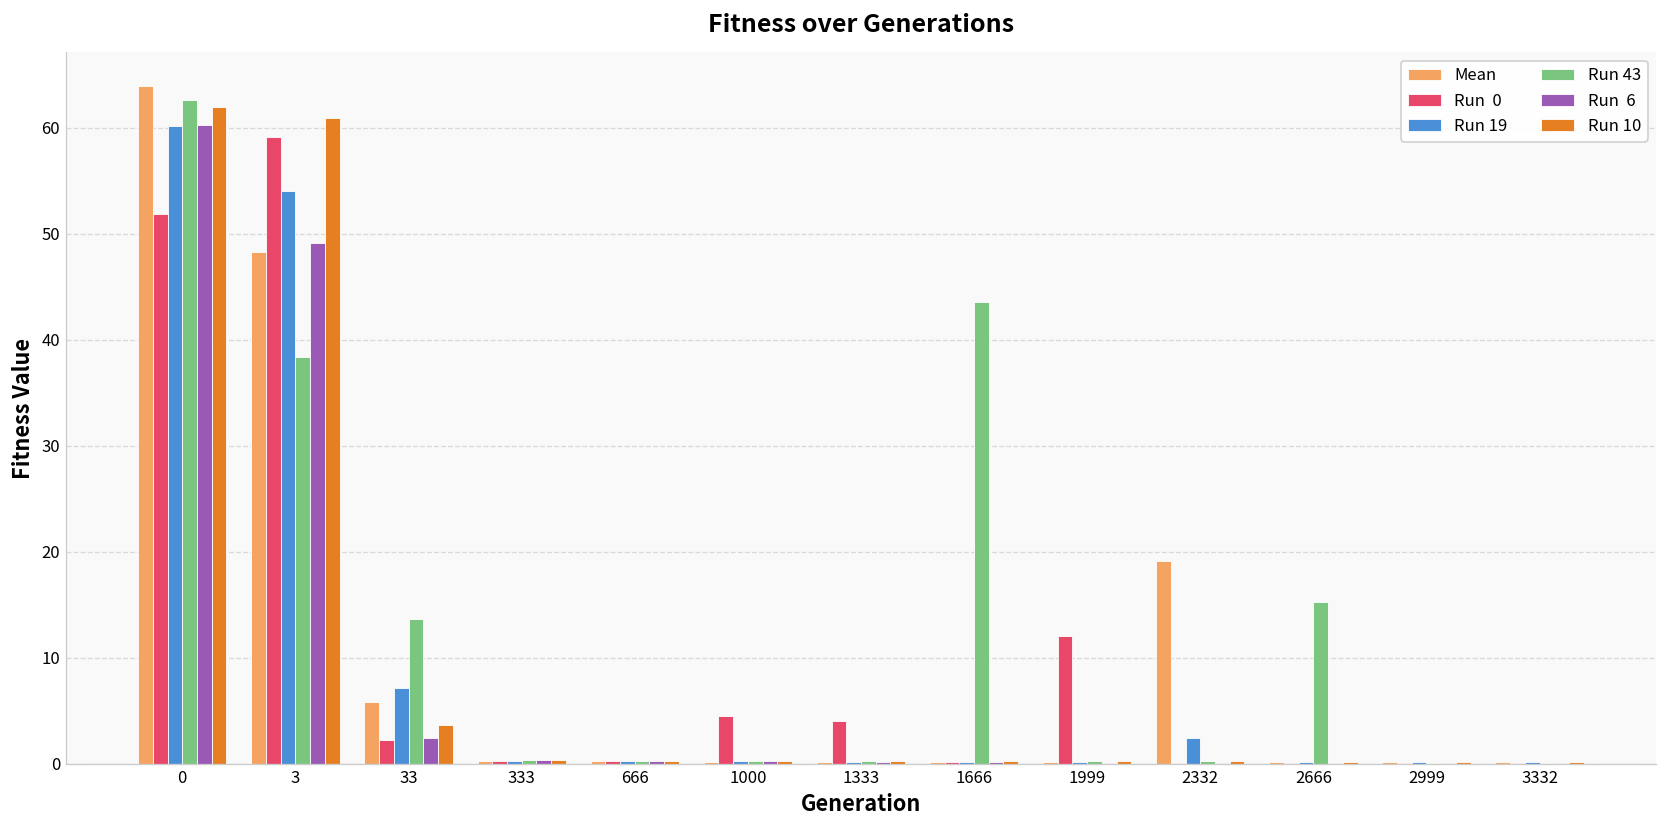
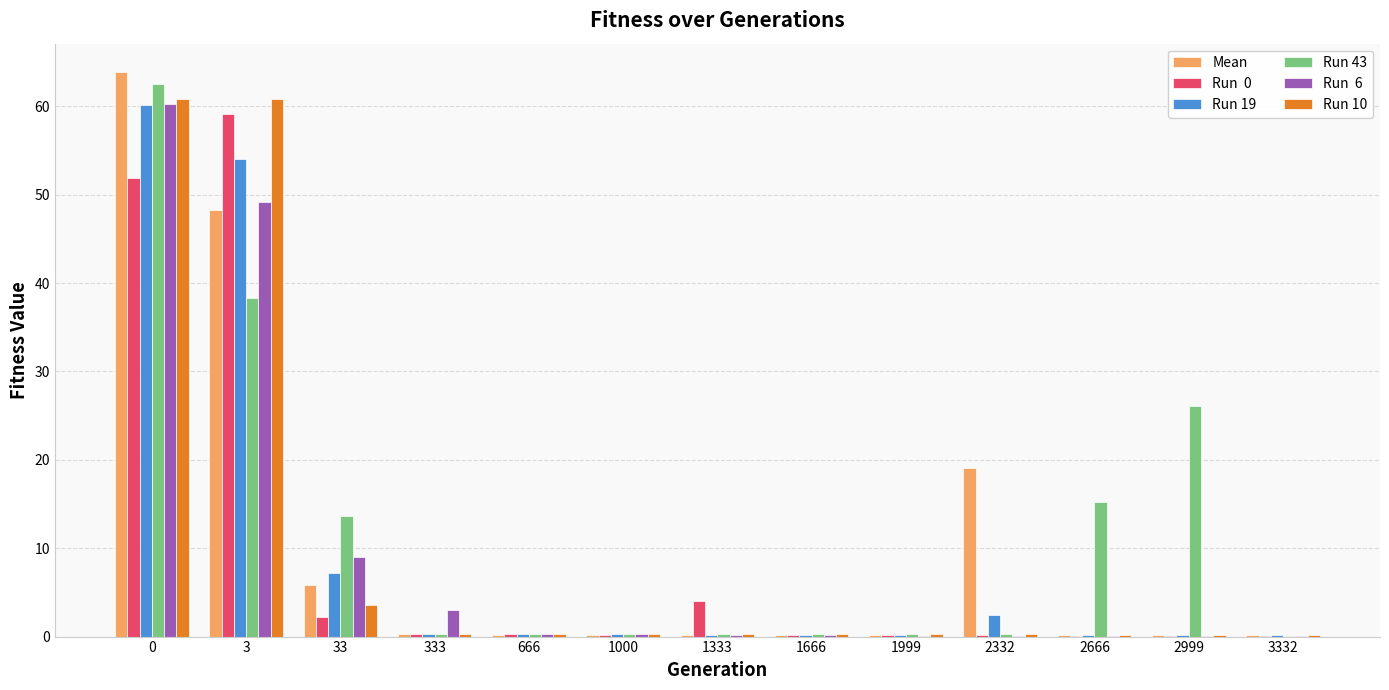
  {
    "Mean": {
      "0": 64,
      "3": 48,
      "33": 6,
      "2332": 19
    },
    "Run 0": {
      "0": 52,
      "3": 59,
      "33": 2,
      "333": 0,
-     "1000": 5,
+     "1000": 0,
      "1333": 4,
-     "1999": 12
+     "1999": 0
    },
    "Run 19": {
      "0": 60,
      "3": 54,
      "33": 7,
      "333": 0,
      "2332": 2
    },
    "Run 43": {
      "0": 63,
      "3": 38,
      "33": 14,
      "333": 0,
-     "1666": 44,
+     "1666": 0,
      "2666": 15,
-     "2999": 0
+     "2999": 26
    },
    "Run 6": {
      "0": 60,
      "3": 49,
-     "33": 2,
-     "333": 0
+     "33": 9,
+     "333": 3
    },
    "Run 10": {
-     "0": 62,
+     "0": 61,
      "3": 61,
      "33": 4,
      "333": 0,
      "666": 0,
      "1000": 0
    }
  }
